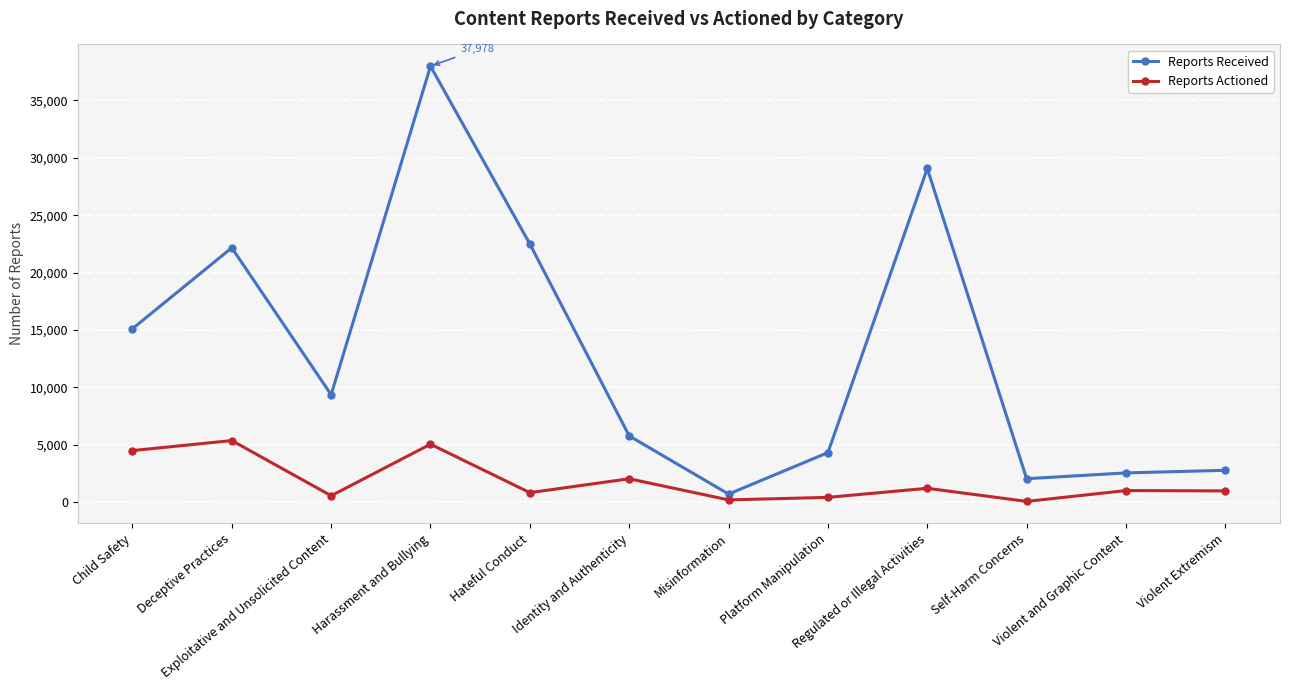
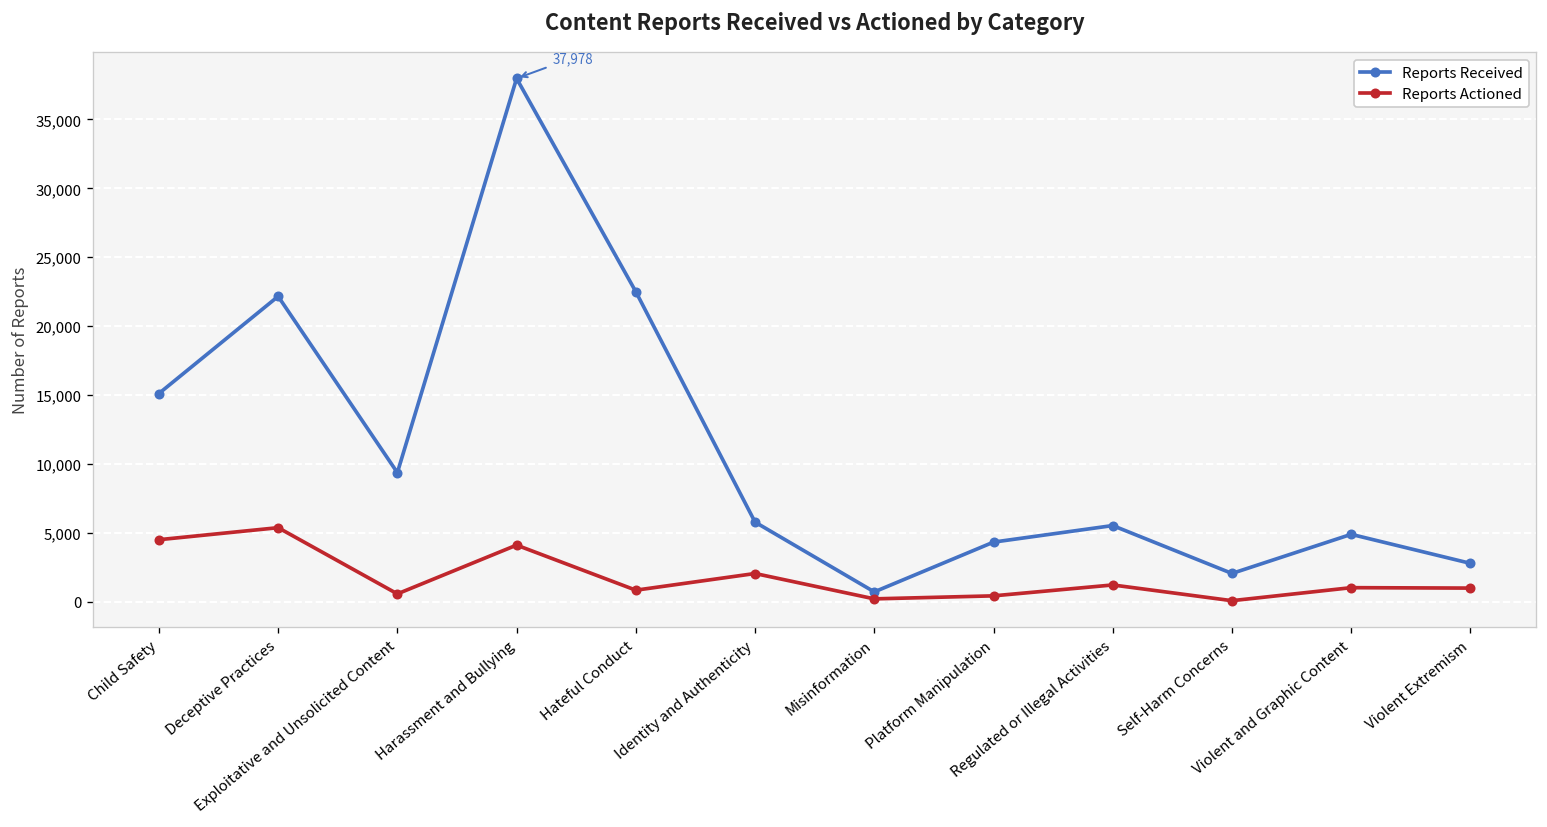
  {
    "Reports Received": {
      "Child Safety": "15,100",
      "Deceptive Practices": "22,200",
      "Exploitative and Unsolicited Content": "9,400",
      "Hateful Conduct": "22,500",
      "Identity and Authenticity": "5,800",
      "Misinformation": "700",
      "Platform Manipulation": "4,300",
-     "Regulated or Illegal Activities": "29,100",
+     "Regulated or Illegal Activities": "5,500",
      "Self-Harm Concerns": "2,000",
-     "Violent and Graphic Content": "2,500",
+     "Violent and Graphic Content": "4,900",
      "Violent Extremism": "2,800"
    },
    "Reports Actioned": {
      "Child Safety": "4,500",
      "Deceptive Practices": "5,400",
      "Exploitative and Unsolicited Content": "600",
-     "Harassment and Bullying": "5,000",
+     "Harassment and Bullying": "4,100",
      "Hateful Conduct": "800",
      "Identity and Authenticity": "2,000",
      "Misinformation": "200",
      "Platform Manipulation": "400",
      "Regulated or Illegal Activities": "1,200",
      "Self-Harm Concerns": "100",
      "Violent and Graphic Content": "1,000",
      "Violent Extremism": "1,000"
    }
  }
